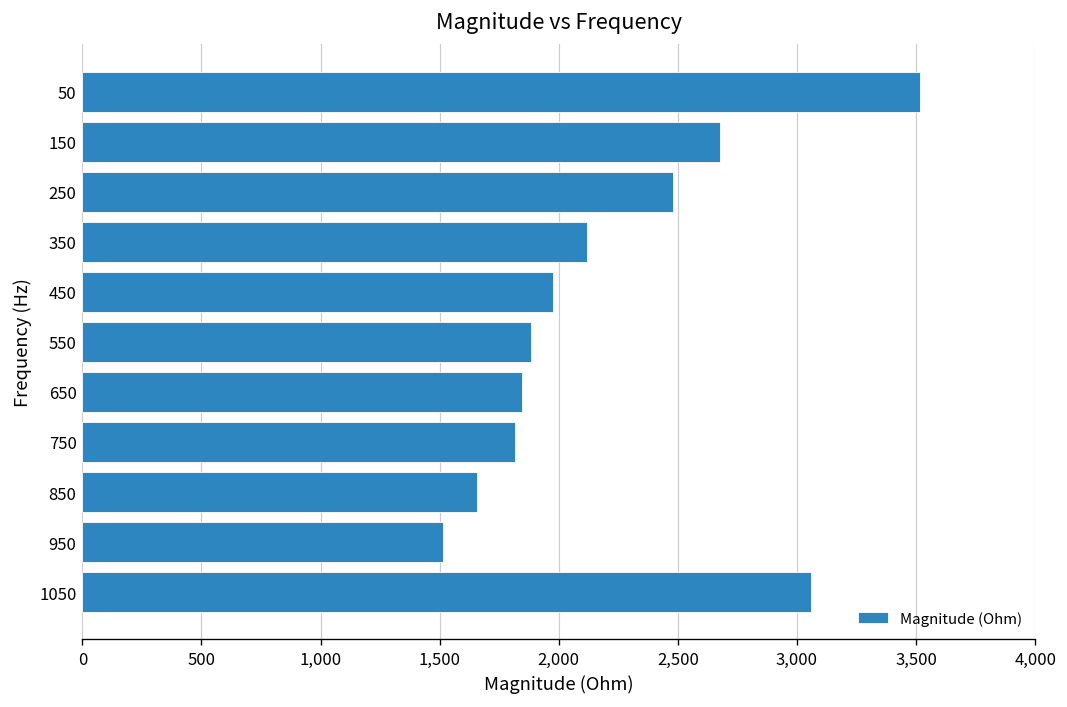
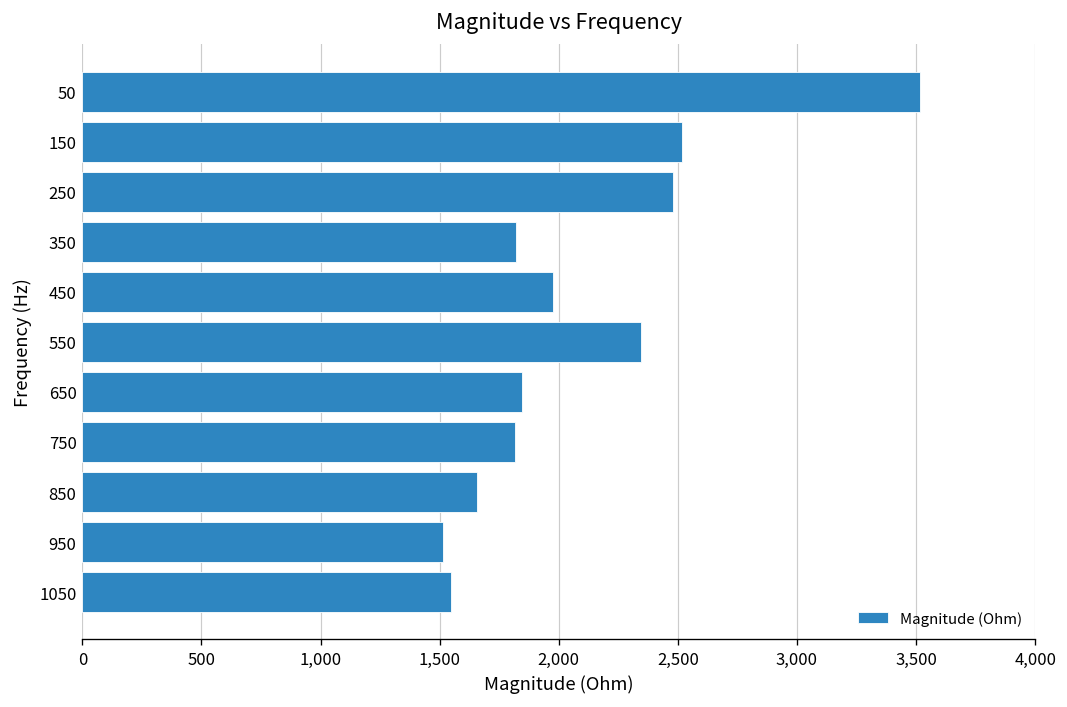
  {
    "50": "3,510",
-   "150": "2,680",
+   "150": "2,520",
    "250": "2,480",
-   "350": "2,120",
+   "350": "1,820",
    "450": "1,980",
-   "550": "1,880",
+   "550": "2,340",
    "650": "1,850",
    "750": "1,820",
    "850": "1,660",
    "950": "1,520",
-   "1050": "3,060"
+   "1050": "1,550"
  }
